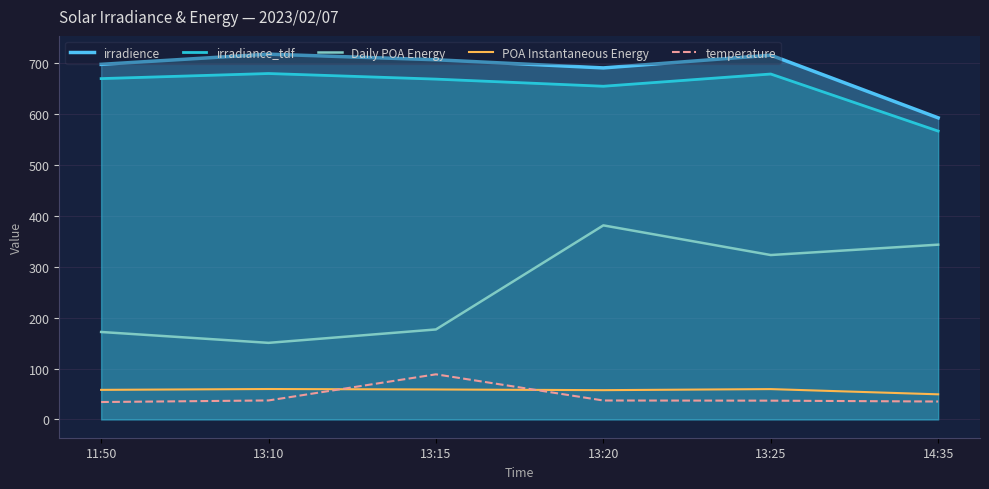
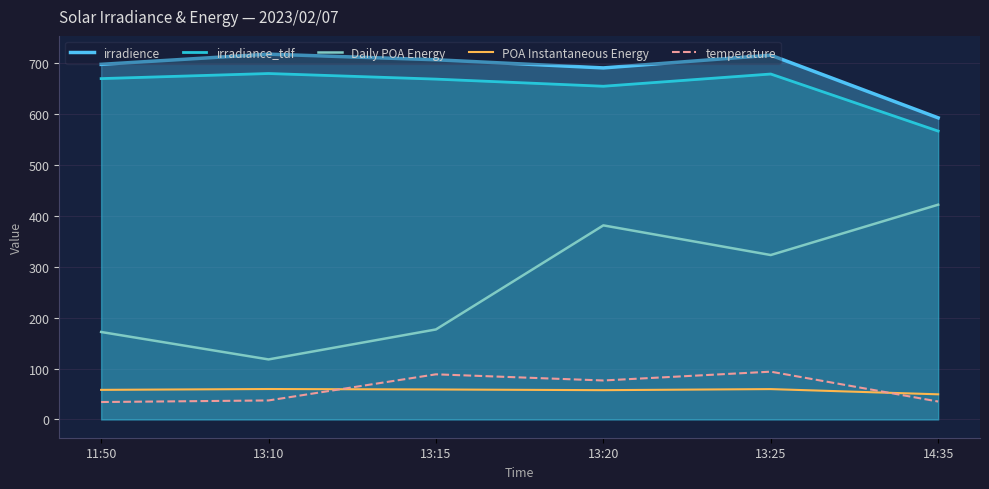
  {
    "Daily POA Energy": {
      "11:50": 170,
-     "13:10": 150,
+     "13:10": 120,
      "13:15": 180,
      "13:20": 380,
      "13:25": 320,
-     "14:35": 340
+     "14:35": 420
    },
    "POA Instantaneous Energy": {
      "11:50": 60,
      "13:10": 60,
      "13:15": 60,
      "13:20": 60,
      "13:25": 60,
      "14:35": 50
    },
    "temperature": {
      "11:50": 30,
      "13:10": 40,
      "13:15": 90,
-     "13:20": 40,
-     "13:25": 40,
+     "13:20": 80,
+     "13:25": 90,
      "14:35": 40
    }
  }
